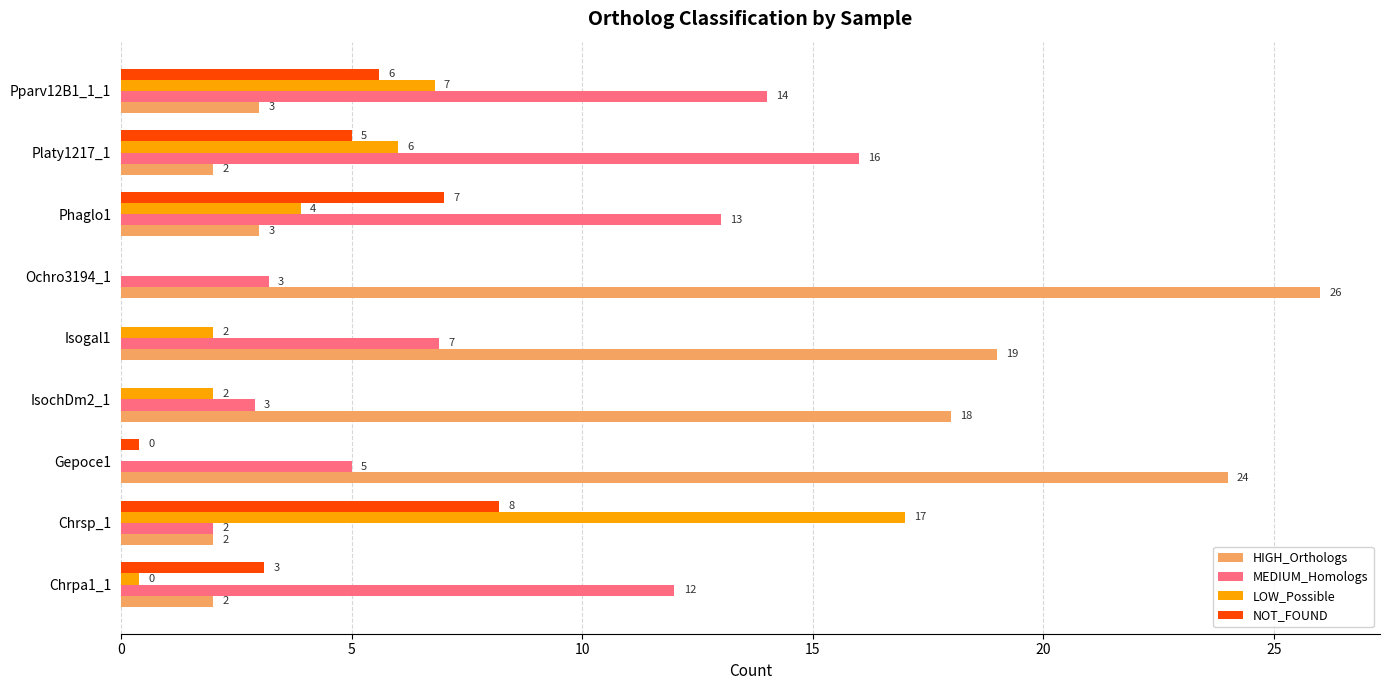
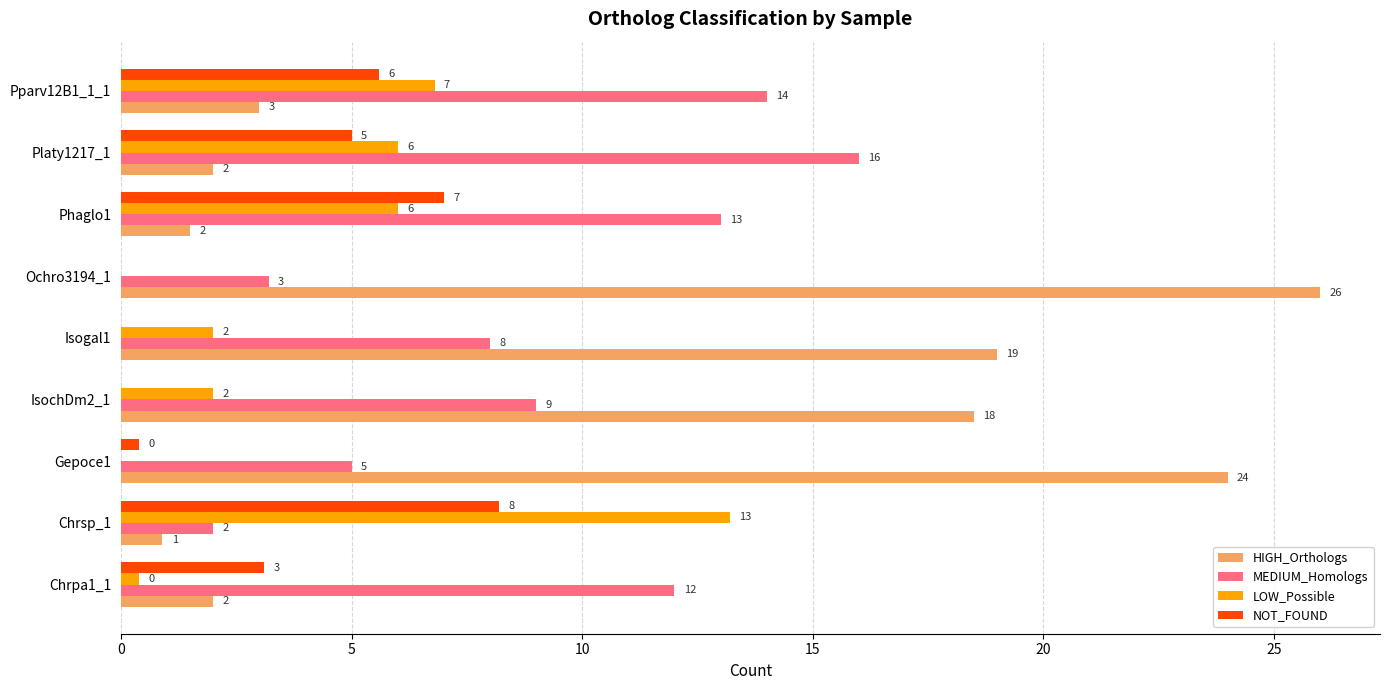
  {
    "HIGH_Orthologs": {
      "Pparv12B1_1_1": 3,
      "Platy1217_1": 2,
-     "Phaglo1": 3,
+     "Phaglo1": 2,
      "Ochro3194_1": 26,
      "Isogal1": 19,
-     "IsochDm2_1": 18.0,
+     "IsochDm2_1": 18.5,
      "Gepoce1": 24,
-     "Chrsp_1": 2,
+     "Chrsp_1": 1,
      "Chrpa1_1": 2
    },
    "MEDIUM_Homologs": {
      "Pparv12B1_1_1": 14,
      "Platy1217_1": 16,
      "Phaglo1": 13,
      "Ochro3194_1": 3,
-     "Isogal1": 7,
-     "IsochDm2_1": 3,
+     "Isogal1": 8,
+     "IsochDm2_1": 9,
      "Gepoce1": 5,
      "Chrsp_1": 2,
      "Chrpa1_1": 12
    },
    "LOW_Possible": {
      "Pparv12B1_1_1": 7,
      "Platy1217_1": 6,
-     "Phaglo1": 4,
+     "Phaglo1": 6,
      "Isogal1": 2,
      "IsochDm2_1": 2,
-     "Chrsp_1": 17,
+     "Chrsp_1": 13,
      "Chrpa1_1": 0
    },
    "NOT_FOUND": {
      "Pparv12B1_1_1": 6,
      "Platy1217_1": 5,
      "Phaglo1": 7,
      "Gepoce1": 0,
      "Chrsp_1": 8,
      "Chrpa1_1": 3
    }
  }
